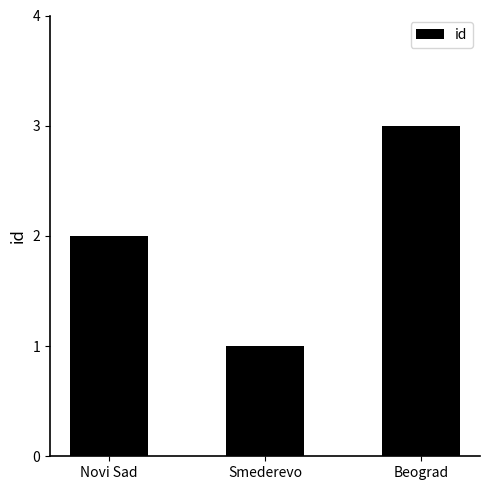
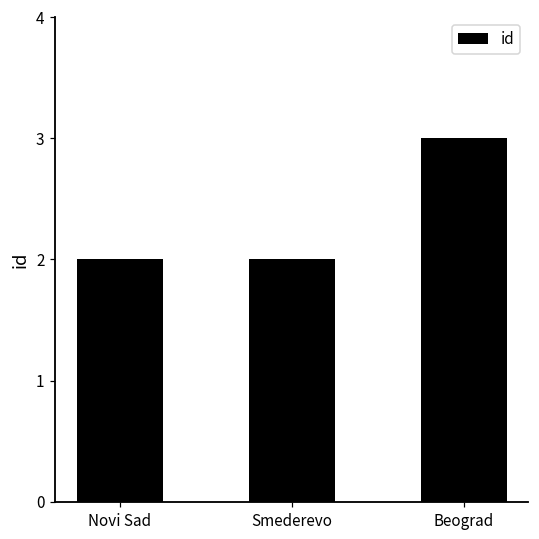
  {
    "Novi Sad": 2,
-   "Smederevo": 1,
+   "Smederevo": 2,
    "Beograd": 3
  }
